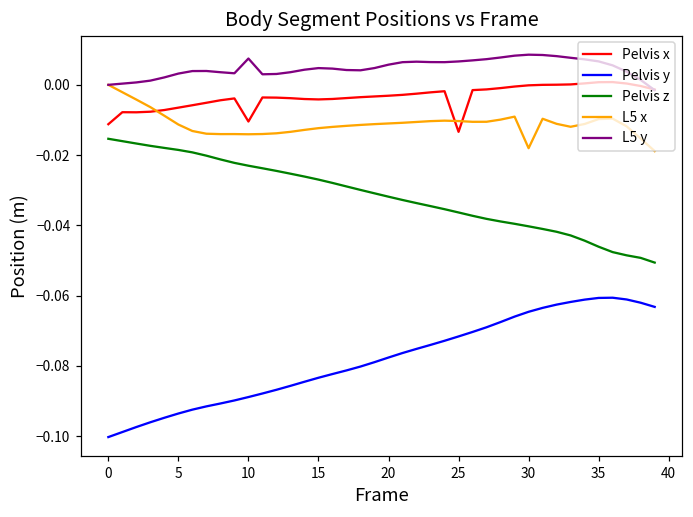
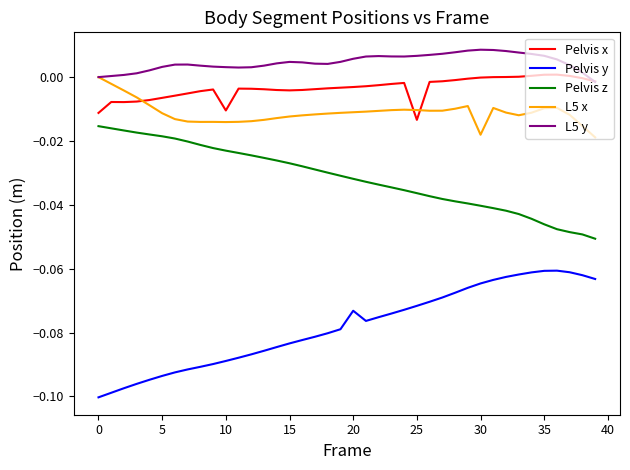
  {
    "Pelvis x": {
      "0": -0.011,
      "5": -0.006,
      "10": -0.010,
      "15": -0.004,
      "20": -0.003,
      "25": -0.013,
      "30": 0.000
    },
    "Pelvis y": {
      "0": -0.100,
      "5": -0.094,
      "10": -0.089,
      "15": -0.083,
-     "20": -0.078,
+     "20": -0.073,
      "25": -0.072,
      "30": -0.065,
      "35": -0.061
    },
    "Pelvis z": {
      "0": -0.015,
      "5": -0.019,
      "10": -0.023,
      "15": -0.027,
      "20": -0.032,
      "25": -0.036,
      "30": -0.040,
      "35": -0.046
    },
    "L5 x": {
      "5": -0.011,
      "10": -0.014,
      "15": -0.012,
      "20": -0.011,
      "25": -0.010,
      "30": -0.018
    },
    "L5 y": {
      "5": 0.003,
-     "10": 0.007,
+     "10": 0.003,
      "15": 0.005,
      "20": 0.006,
      "25": 0.007,
      "30": 0.009
    }
  }
